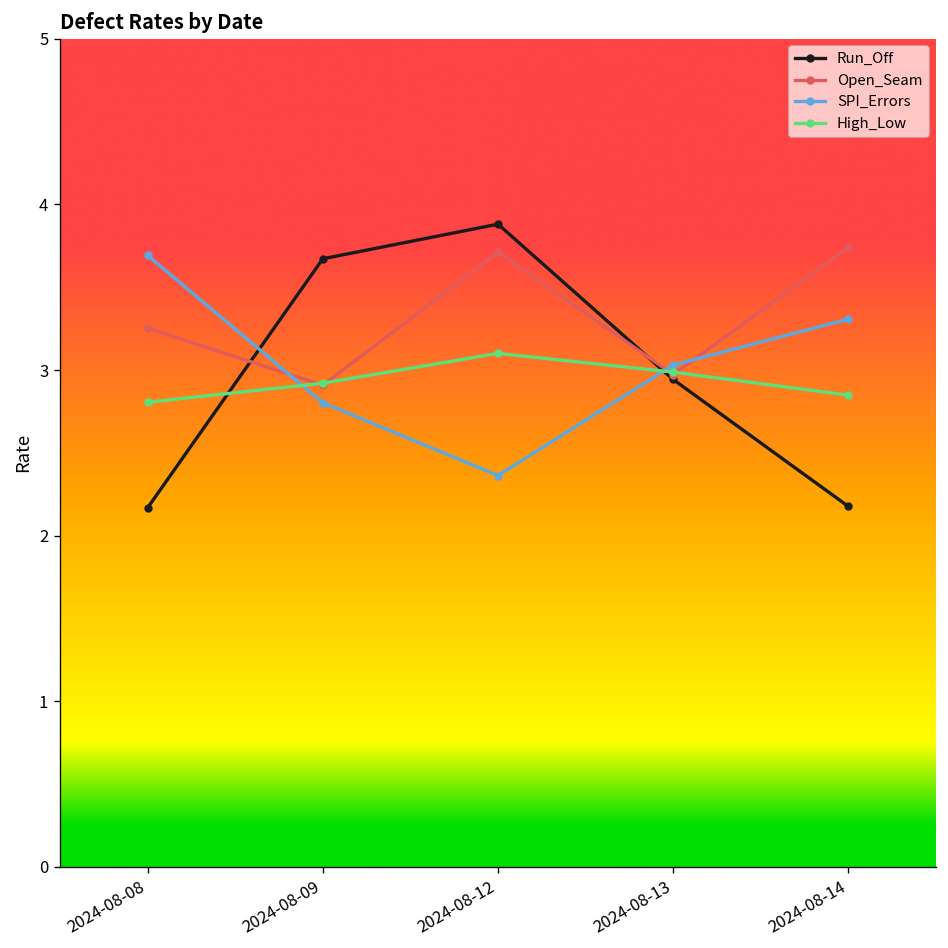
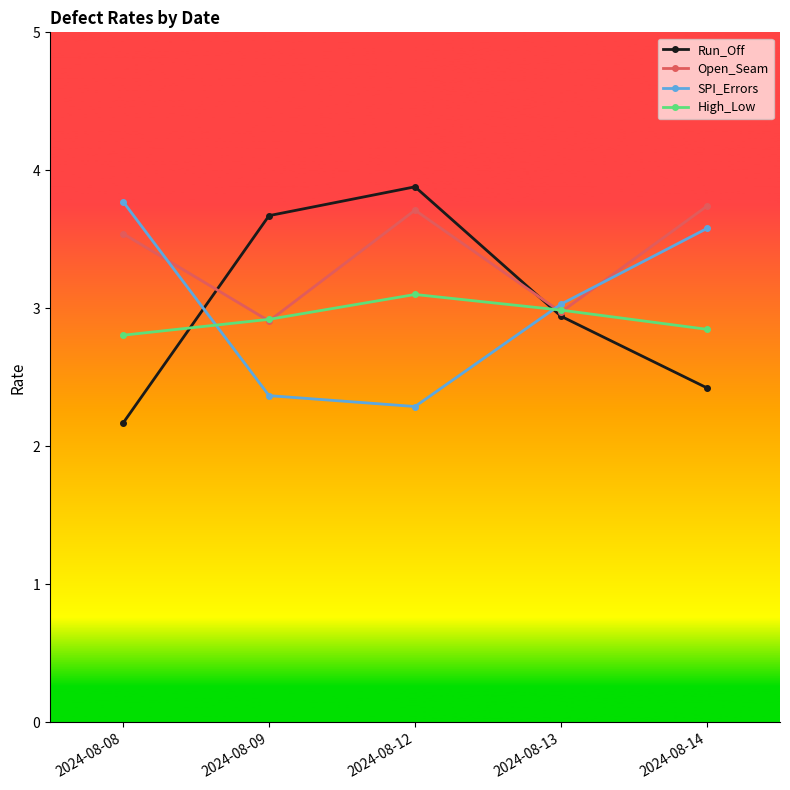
  {
    "Run_Off": {
      "2024-08-08": 2.17,
      "2024-08-09": 3.67,
      "2024-08-12": 3.88,
      "2024-08-13": 2.94,
-     "2024-08-14": 2.18
+     "2024-08-14": 2.42
    },
    "Open_Seam": {
-     "2024-08-08": 3.25,
+     "2024-08-08": 3.54,
      "2024-08-12": 3.71,
      "2024-08-14": 3.74
    },
    "SPI_Errors": {
-     "2024-08-08": 3.69,
-     "2024-08-09": 2.80,
-     "2024-08-12": 2.36,
+     "2024-08-08": 3.77,
+     "2024-08-09": 2.37,
+     "2024-08-12": 2.29,
      "2024-08-13": 3.03,
-     "2024-08-14": 3.31
+     "2024-08-14": 3.58
    },
    "High_Low": {
      "2024-08-08": 2.81,
      "2024-08-12": 3.10,
      "2024-08-14": 2.85
    }
  }
